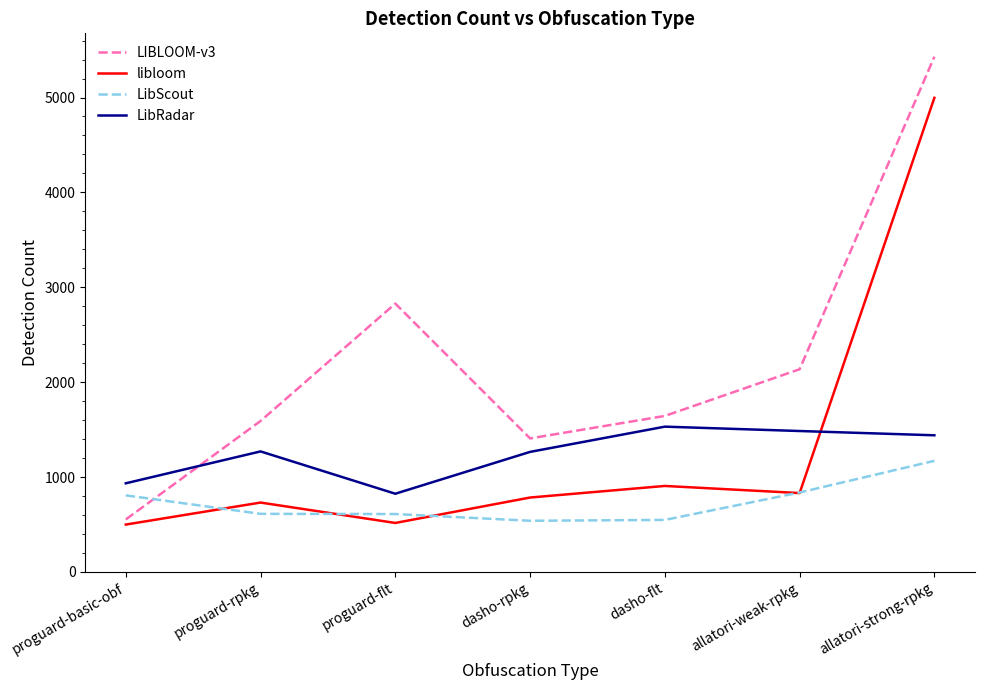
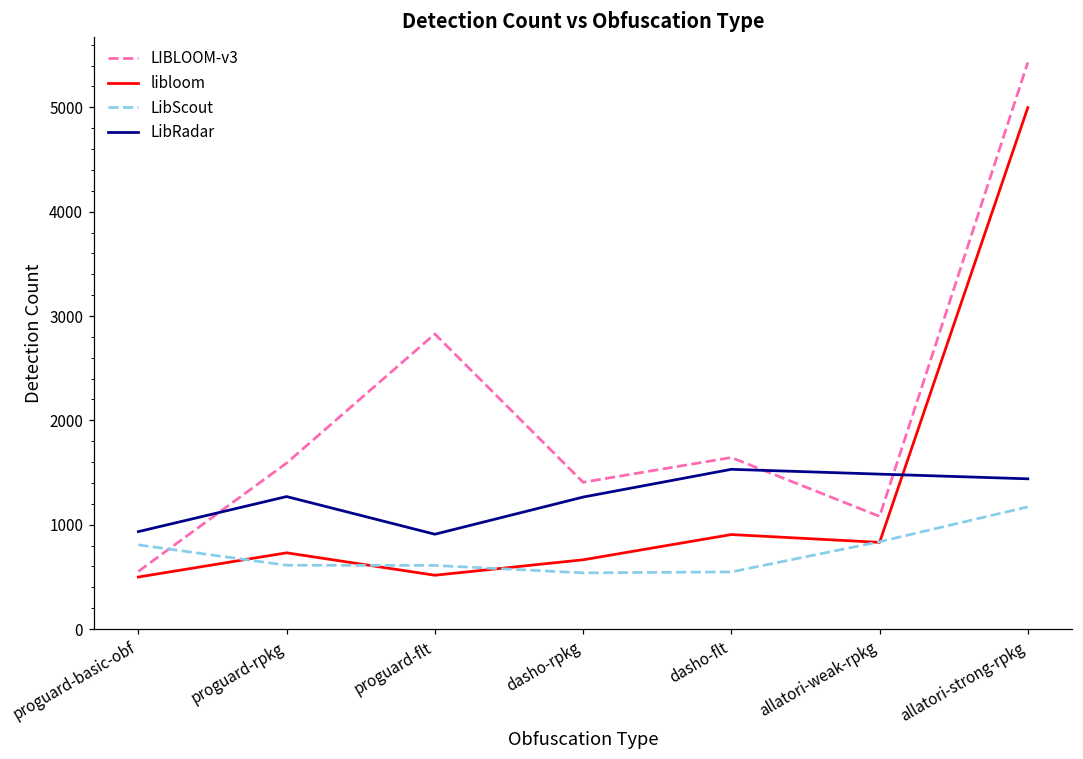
  {
    "LIBLOOM-v3": {
      "proguard-basic-obf": 600,
      "proguard-rpkg": 1600,
      "proguard-flt": 2800,
      "dasho-rpkg": 1400,
      "dasho-flt": 1600,
-     "allatori-weak-rpkg": 2100,
+     "allatori-weak-rpkg": 1100,
      "allatori-strong-rpkg": 5400
    },
    "libloom": {
      "proguard-basic-obf": 500,
      "proguard-rpkg": 700,
      "proguard-flt": 500,
-     "dasho-rpkg": 800,
+     "dasho-rpkg": 700,
      "dasho-flt": 900,
      "allatori-strong-rpkg": 5000
    },
    "LibScout": {
      "proguard-basic-obf": 800,
      "proguard-rpkg": 600,
      "proguard-flt": 600,
      "dasho-rpkg": 500,
      "dasho-flt": 500,
      "allatori-strong-rpkg": 1200
    },
    "LibRadar": {
      "proguard-basic-obf": 900,
      "proguard-rpkg": 1300,
-     "proguard-flt": 800,
+     "proguard-flt": 900,
      "dasho-rpkg": 1300,
      "dasho-flt": 1500,
      "allatori-weak-rpkg": 1500,
      "allatori-strong-rpkg": 1400
    }
  }
